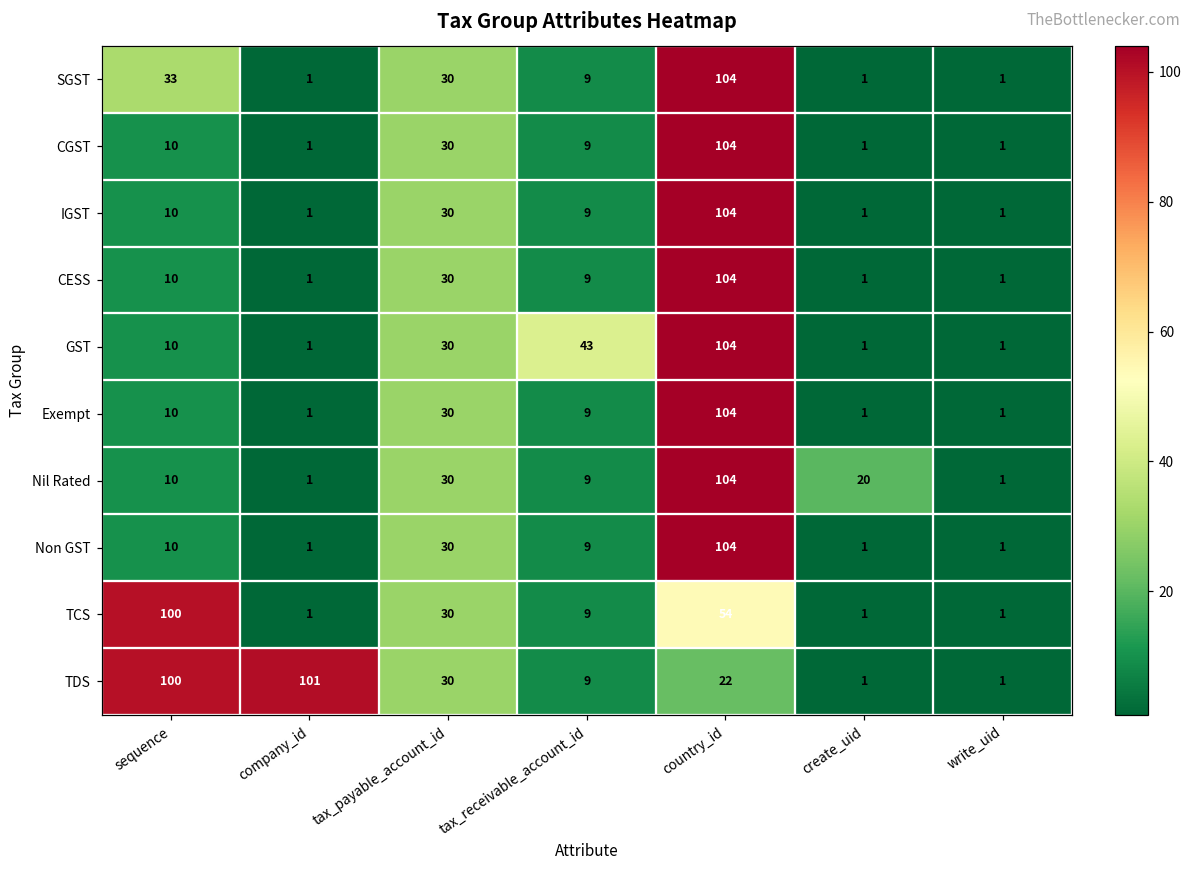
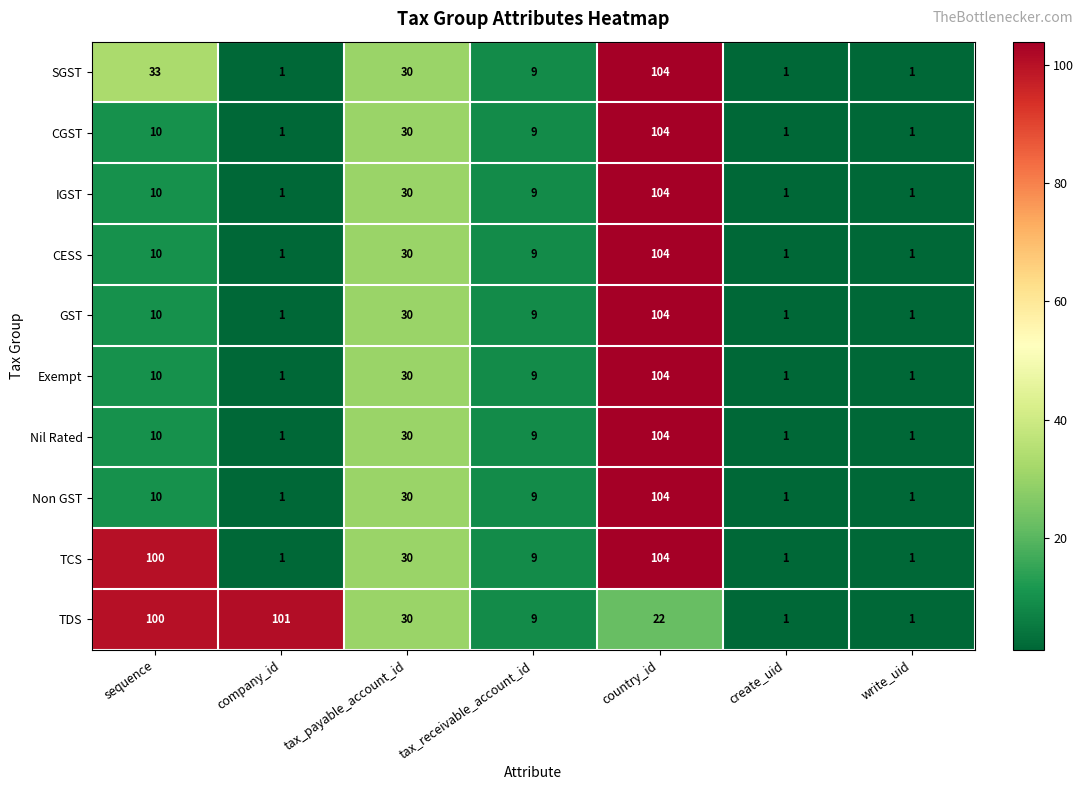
  {
    "SGST": {
      "sequence": 33,
      "company_id": 1,
      "tax_payable_account_id": 30,
      "tax_receivable_account_id": 9,
      "country_id": 104,
      "create_uid": 1,
      "write_uid": 1
    },
    "CGST": {
      "sequence": 10,
      "company_id": 1,
      "tax_payable_account_id": 30,
      "tax_receivable_account_id": 9,
      "country_id": 104,
      "create_uid": 1,
      "write_uid": 1
    },
    "IGST": {
      "sequence": 10,
      "company_id": 1,
      "tax_payable_account_id": 30,
      "tax_receivable_account_id": 9,
      "country_id": 104,
      "create_uid": 1,
      "write_uid": 1
    },
    "CESS": {
      "sequence": 10,
      "company_id": 1,
      "tax_payable_account_id": 30,
      "tax_receivable_account_id": 9,
      "country_id": 104,
      "create_uid": 1,
      "write_uid": 1
    },
    "GST": {
      "sequence": 10,
      "company_id": 1,
      "tax_payable_account_id": 30,
-     "tax_receivable_account_id": 43,
+     "tax_receivable_account_id": 9,
      "country_id": 104,
      "create_uid": 1,
      "write_uid": 1
    },
    "Exempt": {
      "sequence": 10,
      "company_id": 1,
      "tax_payable_account_id": 30,
      "tax_receivable_account_id": 9,
      "country_id": 104,
      "create_uid": 1,
      "write_uid": 1
    },
    "Nil Rated": {
      "sequence": 10,
      "company_id": 1,
      "tax_payable_account_id": 30,
      "tax_receivable_account_id": 9,
      "country_id": 104,
-     "create_uid": 20,
+     "create_uid": 1,
      "write_uid": 1
    },
    "Non GST": {
      "sequence": 10,
      "company_id": 1,
      "tax_payable_account_id": 30,
      "tax_receivable_account_id": 9,
      "country_id": 104,
      "create_uid": 1,
      "write_uid": 1
    },
    "TCS": {
      "sequence": 100,
      "company_id": 1,
      "tax_payable_account_id": 30,
      "tax_receivable_account_id": 9,
-     "country_id": 54,
+     "country_id": 104,
      "create_uid": 1,
      "write_uid": 1
    },
    "TDS": {
      "sequence": 100,
      "company_id": 101,
      "tax_payable_account_id": 30,
      "tax_receivable_account_id": 9,
      "country_id": 22,
      "create_uid": 1,
      "write_uid": 1
    }
  }
